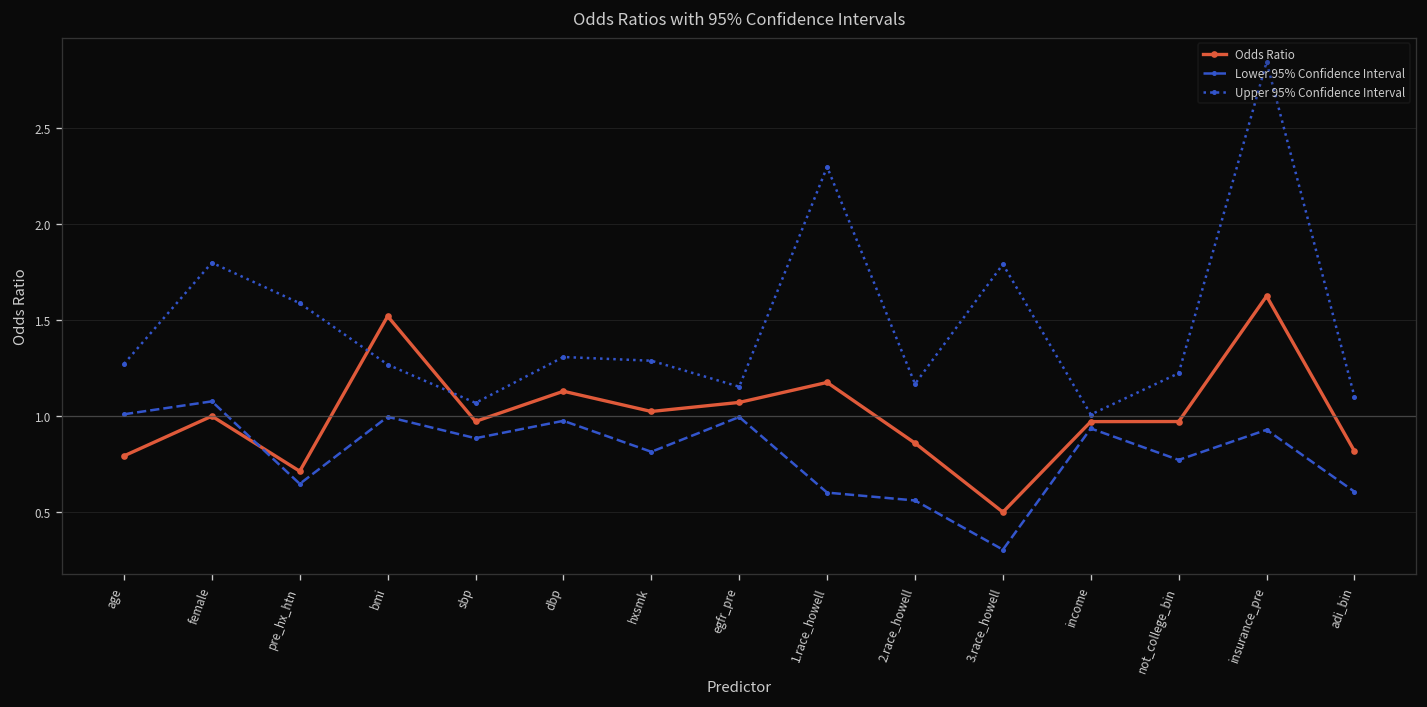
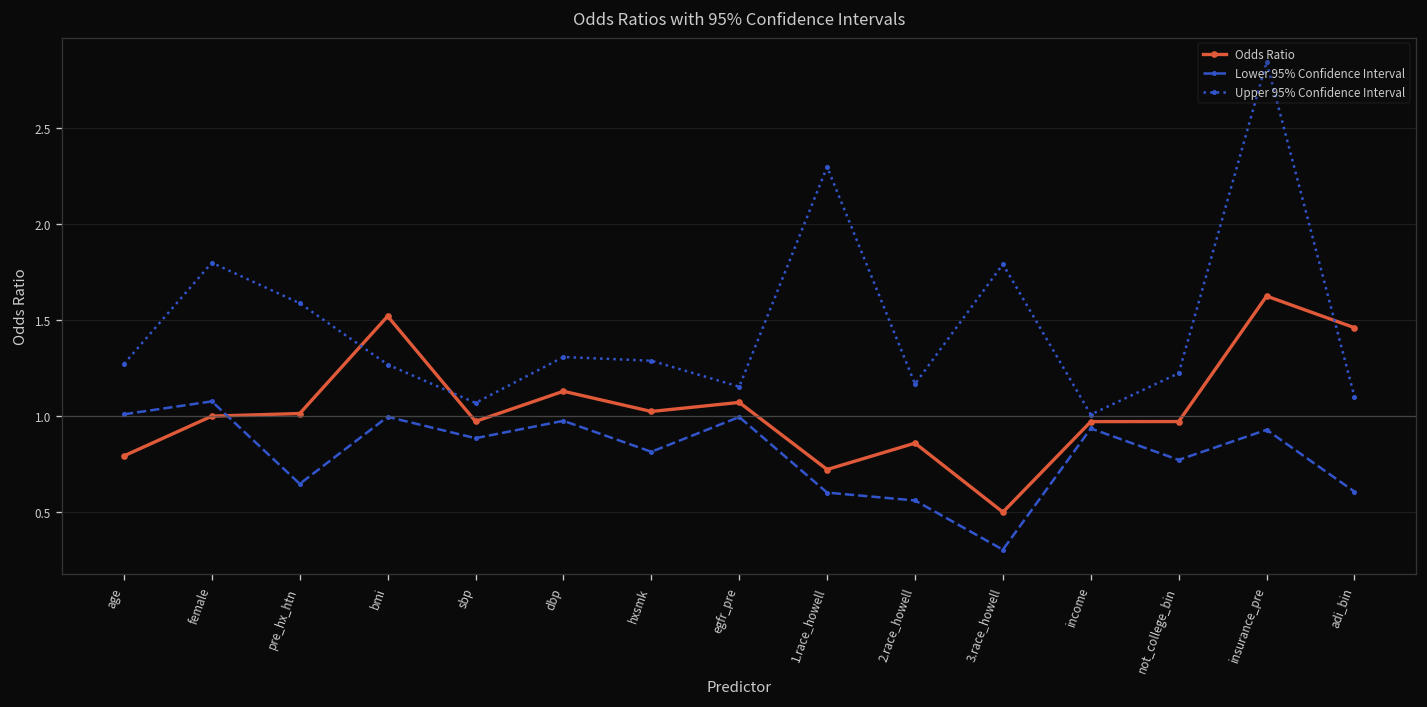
  {
    "Odds Ratio": {
      "age": 0.79,
      "female": 1.00,
-     "pre_hx_htn": 0.71,
+     "pre_hx_htn": 1.01,
      "bmi": 1.52,
      "sbp": 0.97,
      "dbp": 1.13,
      "hxsmk": 1.02,
      "egfr_pre": 1.07,
-     "1.race_howell": 1.17,
+     "1.race_howell": 0.72,
      "2.race_howell": 0.86,
      "3.race_howell": 0.50,
      "income": 0.97,
      "not_college_bin": 0.97,
      "insurance_pre": 1.62,
-     "adi_bin": 0.82
+     "adi_bin": 1.46
    }
  }
